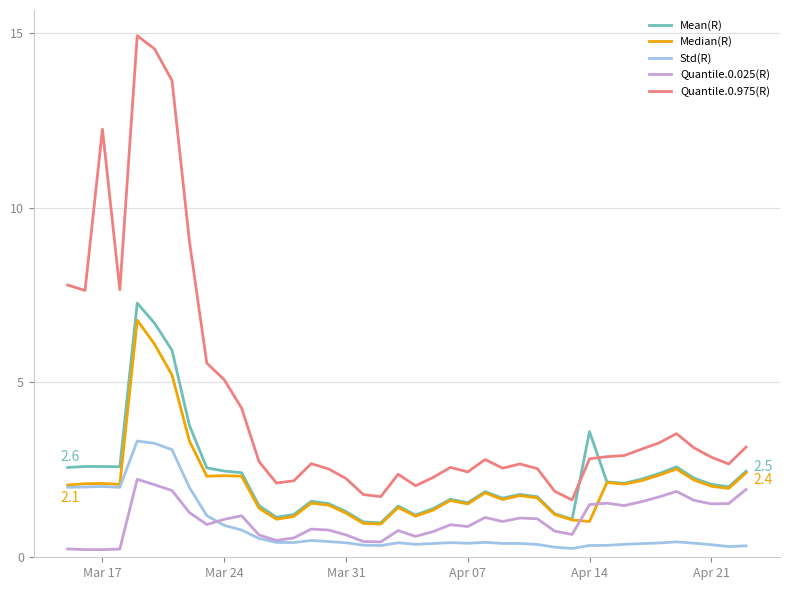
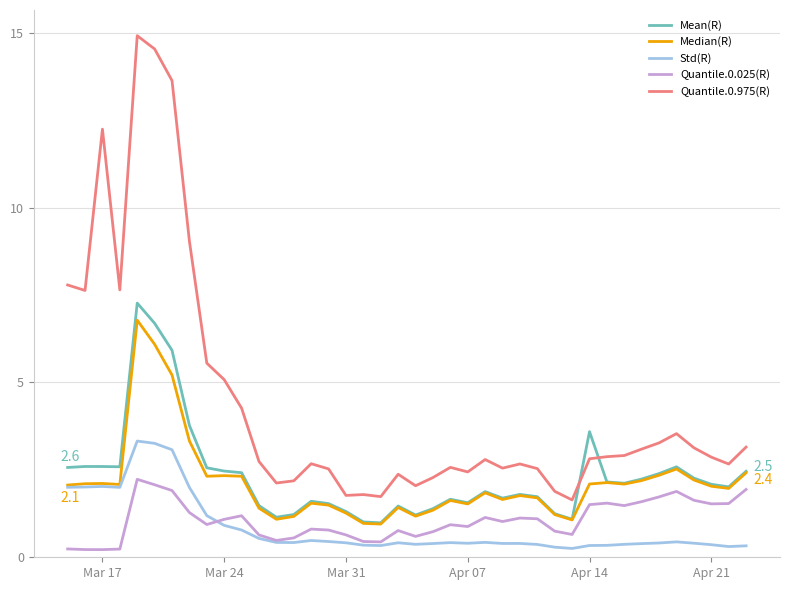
  {
    "Mean(R)": {
      "Mar 24": 2.5,
      "Apr 14": 3.6
    },
    "Median(R)": {
      "Mar 24": 2.3,
-     "Apr 14": 1.0
+     "Apr 14": 2.1
    },
    "Quantile.0.975(R)": {
      "Mar 17": 12.2,
      "Mar 24": 5.1,
-     "Mar 31": 2.3,
+     "Mar 31": 1.8,
      "Apr 07": 2.4,
      "Apr 14": 2.8,
      "Apr 21": 2.9
    }
  }
